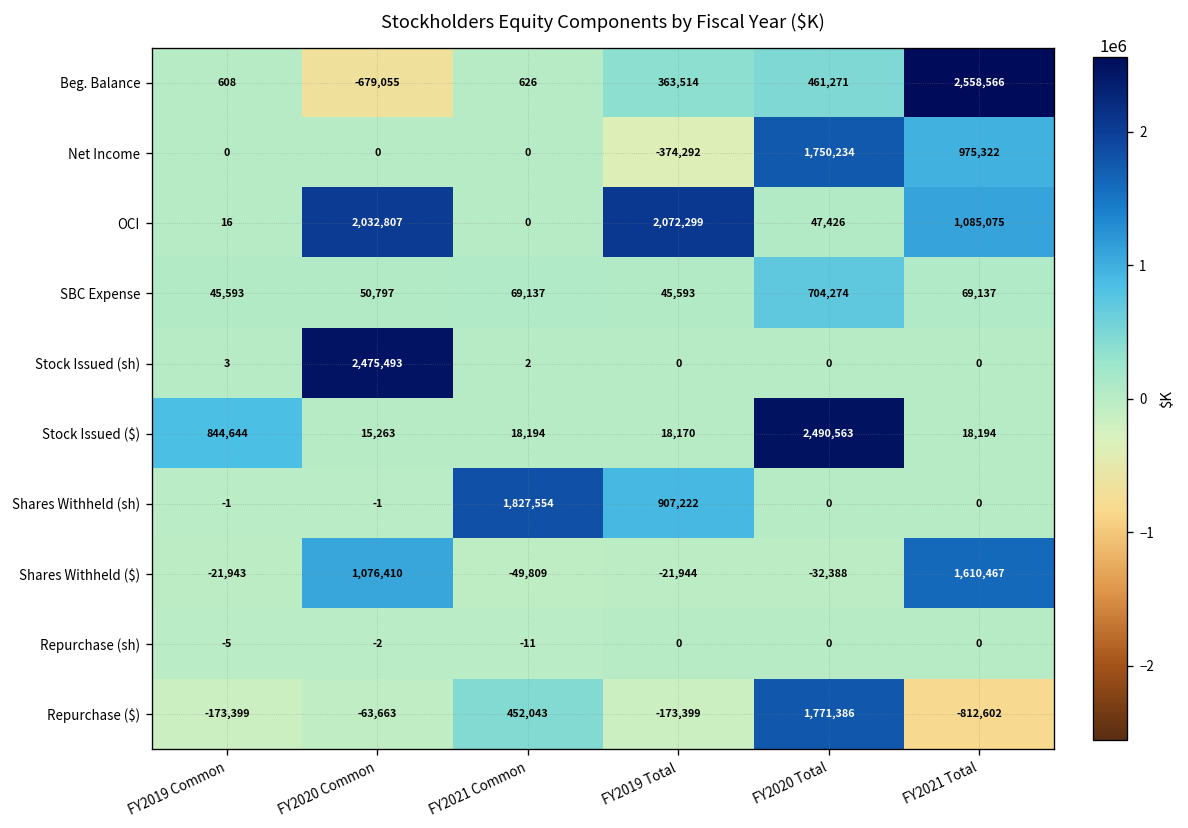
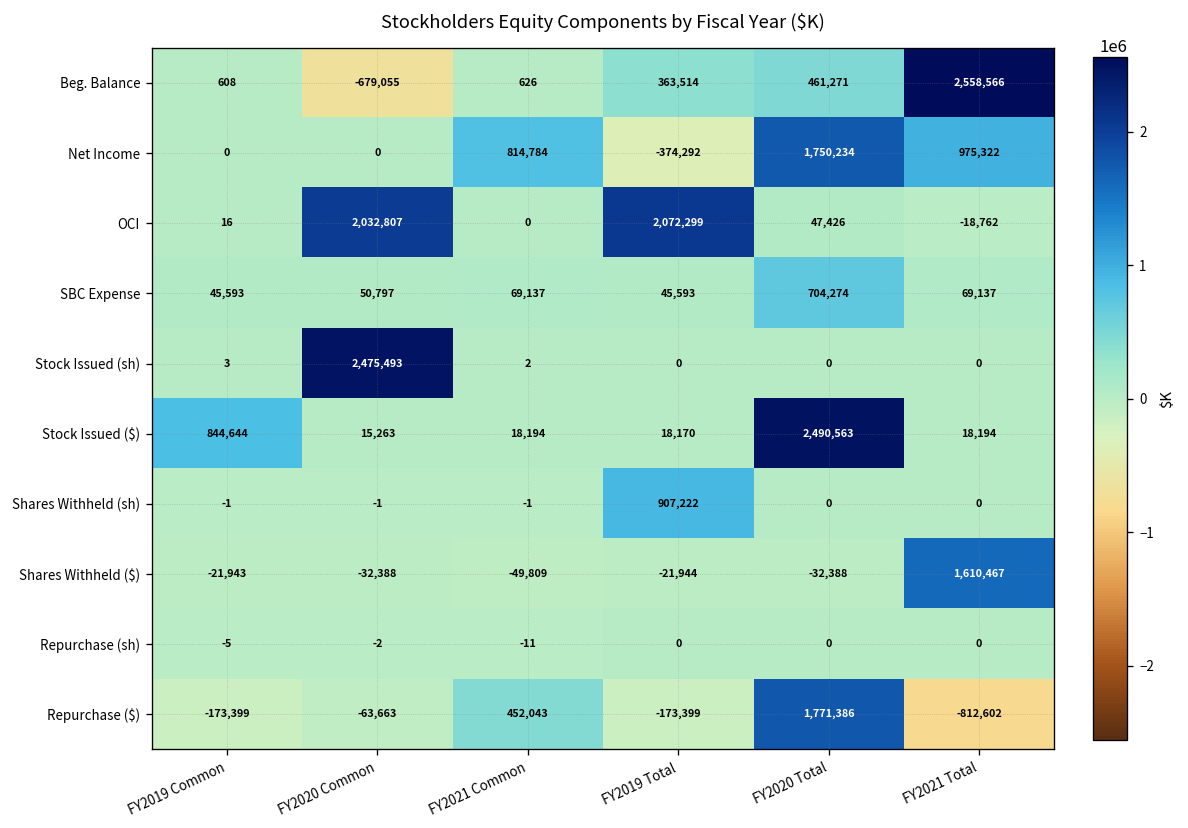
  {
    "Beg. Balance": {
      "FY2019 Common": "608",
      "FY2020 Common": "-679,055",
      "FY2021 Common": "626",
      "FY2019 Total": "363,514",
      "FY2020 Total": "461,271",
      "FY2021 Total": "2,558,566"
    },
    "Net Income": {
      "FY2019 Common": "0",
      "FY2020 Common": "0",
-     "FY2021 Common": "0",
+     "FY2021 Common": "814,784",
      "FY2019 Total": "-374,292",
      "FY2020 Total": "1,750,234",
      "FY2021 Total": "975,322"
    },
    "OCI": {
      "FY2019 Common": "16",
      "FY2020 Common": "2,032,807",
      "FY2021 Common": "0",
      "FY2019 Total": "2,072,299",
      "FY2020 Total": "47,426",
-     "FY2021 Total": "1,085,075"
+     "FY2021 Total": "-18,762"
    },
    "SBC Expense": {
      "FY2019 Common": "45,593",
      "FY2020 Common": "50,797",
      "FY2021 Common": "69,137",
      "FY2019 Total": "45,593",
      "FY2020 Total": "704,274",
      "FY2021 Total": "69,137"
    },
    "Stock Issued (sh)": {
      "FY2019 Common": "3",
      "FY2020 Common": "2,475,493",
      "FY2021 Common": "2",
      "FY2019 Total": "0",
      "FY2020 Total": "0",
      "FY2021 Total": "0"
    },
    "Stock Issued ($)": {
      "FY2019 Common": "844,644",
      "FY2020 Common": "15,263",
      "FY2021 Common": "18,194",
      "FY2019 Total": "18,170",
      "FY2020 Total": "2,490,563",
      "FY2021 Total": "18,194"
    },
    "Shares Withheld (sh)": {
      "FY2019 Common": "-1",
      "FY2020 Common": "-1",
-     "FY2021 Common": "1,827,554",
+     "FY2021 Common": "-1",
      "FY2019 Total": "907,222",
      "FY2020 Total": "0",
      "FY2021 Total": "0"
    },
    "Shares Withheld ($)": {
      "FY2019 Common": "-21,943",
-     "FY2020 Common": "1,076,410",
+     "FY2020 Common": "-32,388",
      "FY2021 Common": "-49,809",
      "FY2019 Total": "-21,944",
      "FY2020 Total": "-32,388",
      "FY2021 Total": "1,610,467"
    },
    "Repurchase (sh)": {
      "FY2019 Common": "-5",
      "FY2020 Common": "-2",
      "FY2021 Common": "-11",
      "FY2019 Total": "0",
      "FY2020 Total": "0",
      "FY2021 Total": "0"
    },
    "Repurchase ($)": {
      "FY2019 Common": "-173,399",
      "FY2020 Common": "-63,663",
      "FY2021 Common": "452,043",
      "FY2019 Total": "-173,399",
      "FY2020 Total": "1,771,386",
      "FY2021 Total": "-812,602"
    }
  }
